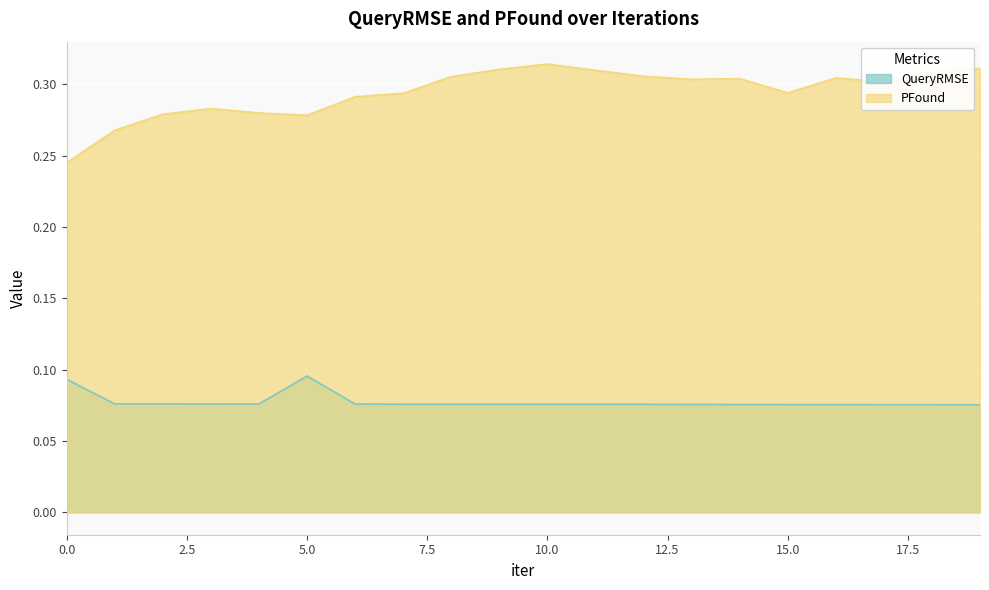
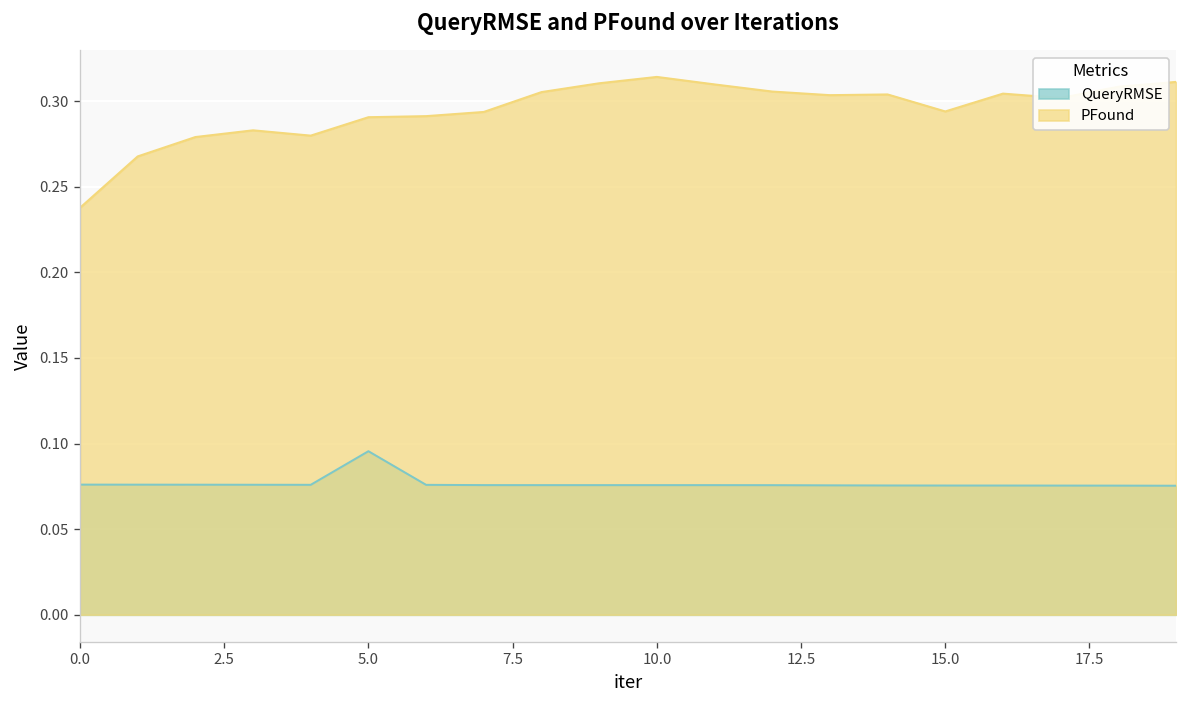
  {
    "QueryRMSE": {
-     "0.0": 0.093,
+     "0.0": 0.076,
      "5.0": 0.096,
      "10.0": 0.076,
      "15.0": 0.075
    },
    "PFound": {
-     "0.0": 0.245,
-     "5.0": 0.278,
+     "0.0": 0.238,
+     "5.0": 0.291,
      "10.0": 0.314,
      "15.0": 0.294
    }
  }
